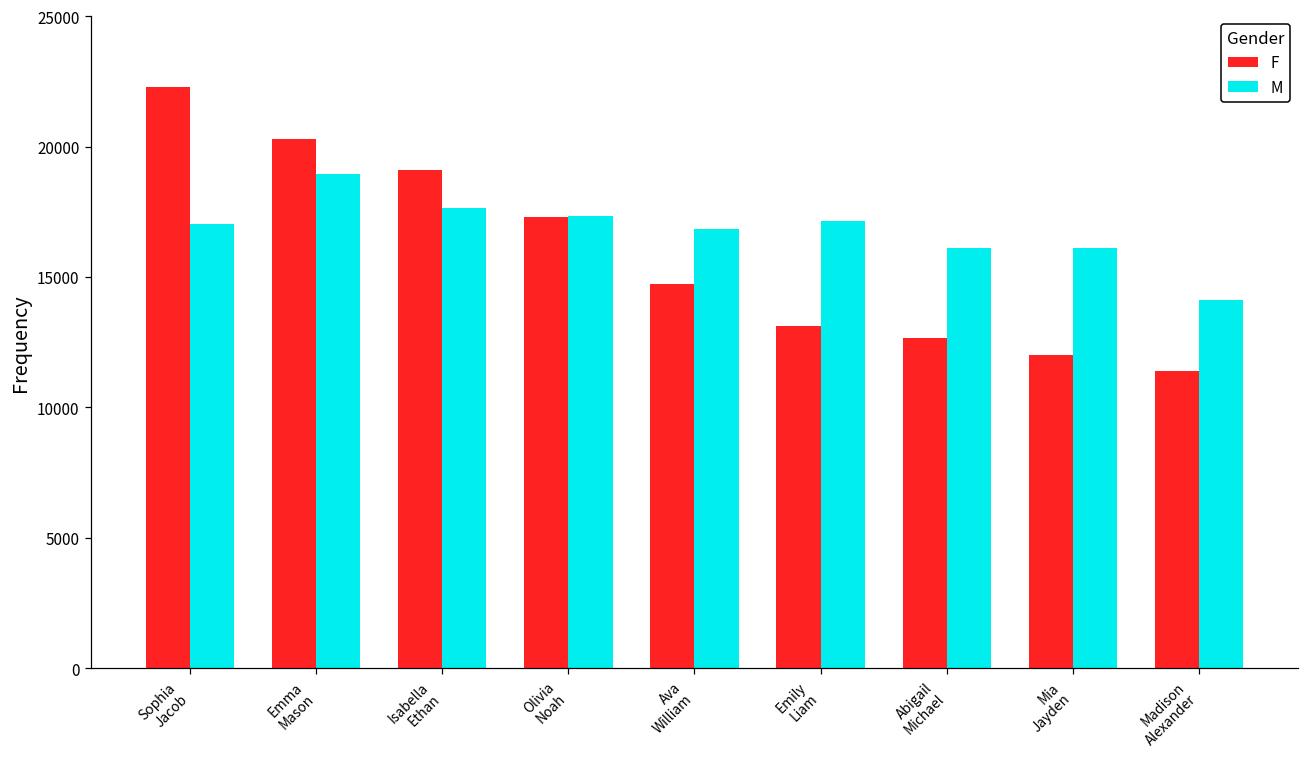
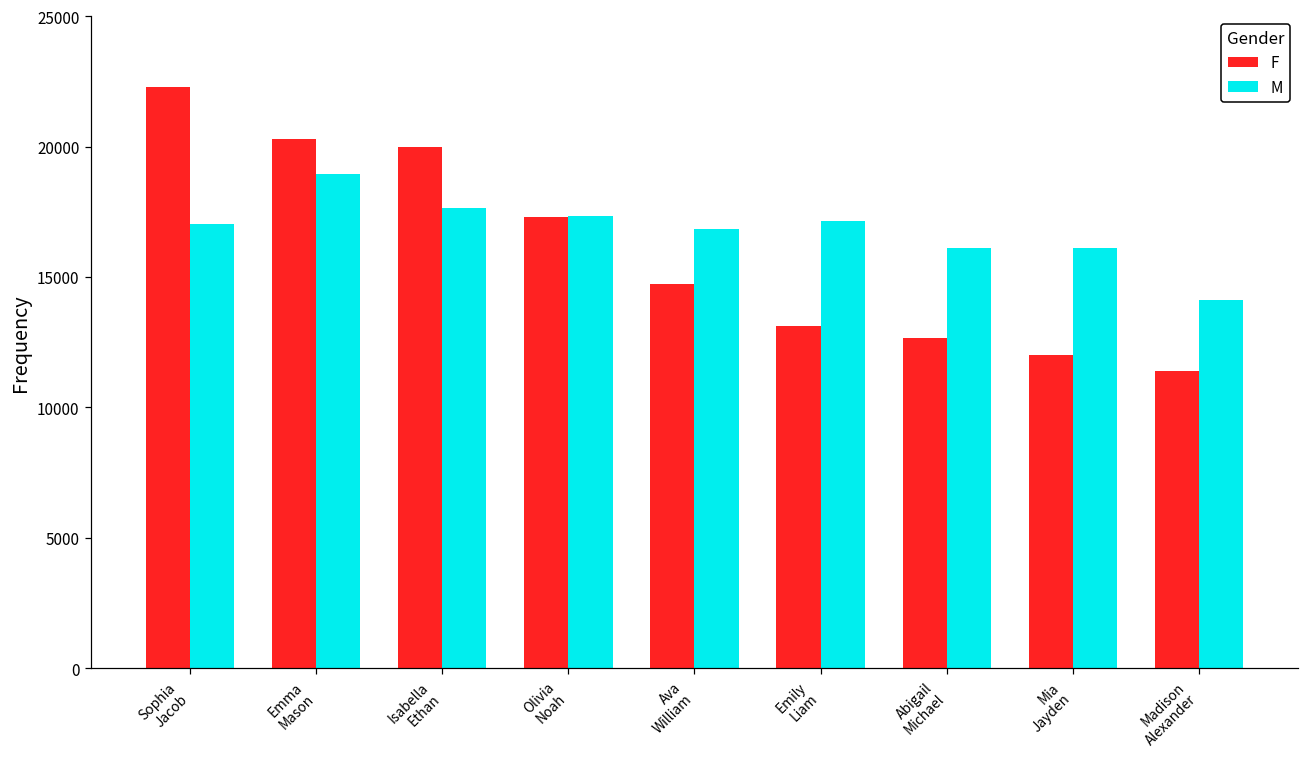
  {
    "F": {
      "Sophia Jacob": 22300,
      "Emma Mason": 20300,
-     "Isabella Ethan": 19100,
+     "Isabella Ethan": 20000,
      "Olivia Noah": 17300,
      "Ava William": 14700,
      "Emily Liam": 13100,
      "Abigail Michael": 12700,
      "Mia Jayden": 12000,
      "Madison Alexander": 11400
    },
    "M": {
      "Sophia Jacob": 17000,
      "Emma Mason": 19000,
      "Isabella Ethan": 17600,
      "Olivia Noah": 17300,
      "Ava William": 16900,
      "Emily Liam": 17100,
      "Abigail Michael": 16100,
      "Mia Jayden": 16100,
      "Madison Alexander": 14100
    }
  }
